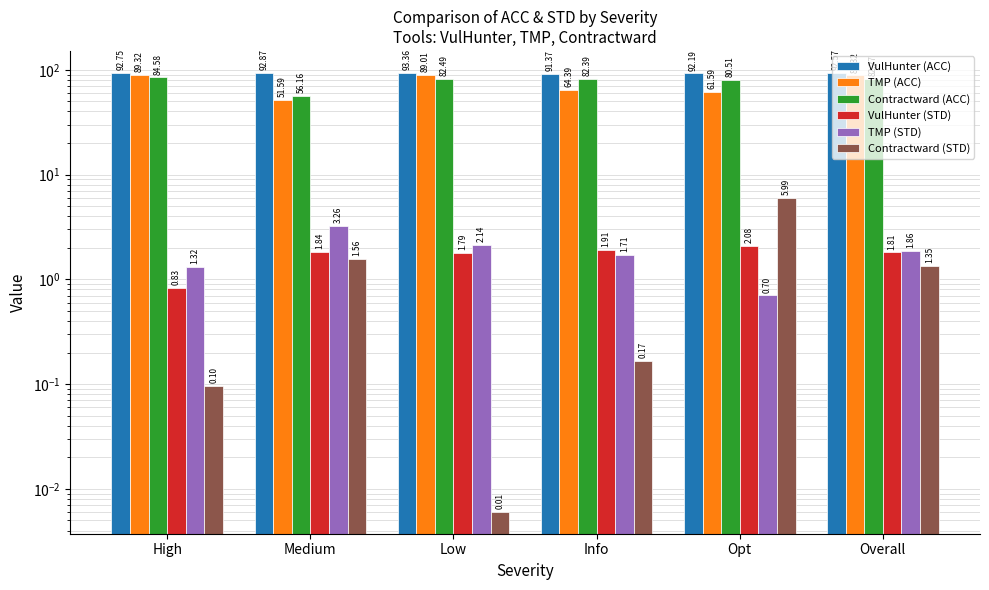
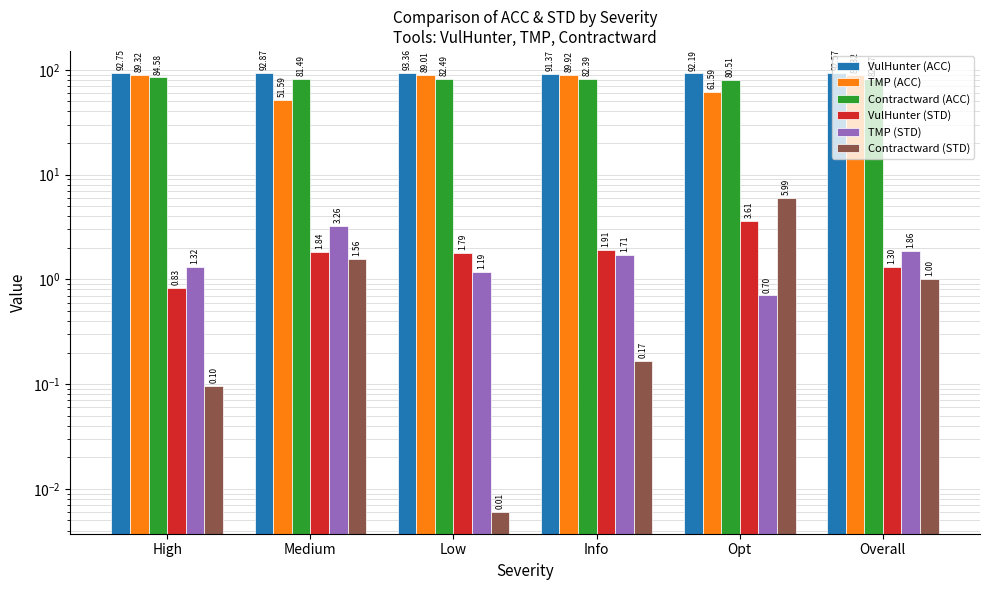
  {
    "VulHunter (ACC)": {
      "High": 92.75,
      "Medium": 92.87,
      "Low": 93.36,
      "Info": 91.37,
      "Opt": 92.19
    },
    "TMP (ACC)": {
      "High": 89.32,
      "Medium": 51.59,
      "Low": 89.01,
-     "Info": 64.39,
+     "Info": 89.92,
      "Opt": 61.59
    },
    "Contractward (ACC)": {
      "High": 84.58,
-     "Medium": 56.16,
+     "Medium": 81.49,
      "Low": 82.49,
      "Info": 82.39,
      "Opt": 80.51
    },
    "VulHunter (STD)": {
      "High": 0.83,
      "Medium": 1.84,
      "Low": 1.79,
      "Info": 1.91,
-     "Opt": 2.08,
-     "Overall": 1.81
+     "Opt": 3.61,
+     "Overall": 1.30
    },
    "TMP (STD)": {
      "High": 1.32,
      "Medium": 3.26,
-     "Low": 2.14,
+     "Low": 1.19,
      "Info": 1.71,
      "Opt": 0.70,
      "Overall": 1.86
    },
    "Contractward (STD)": {
      "High": 0.10,
      "Medium": 1.56,
      "Low": 0.01,
      "Info": 0.17,
      "Opt": 5.99,
-     "Overall": 1.35
+     "Overall": 1.00
    }
  }
